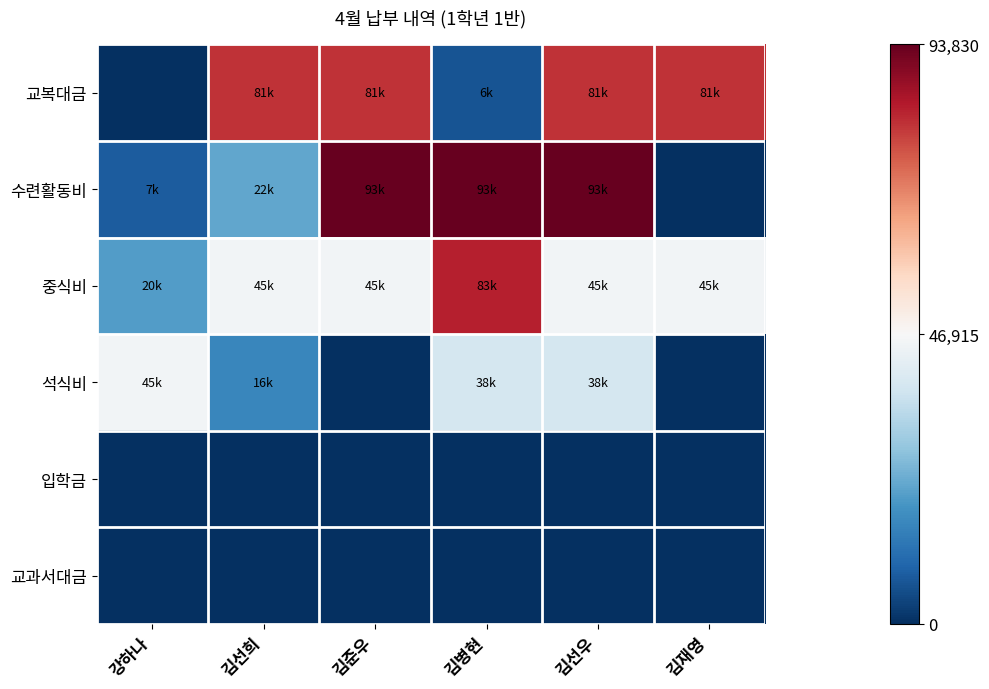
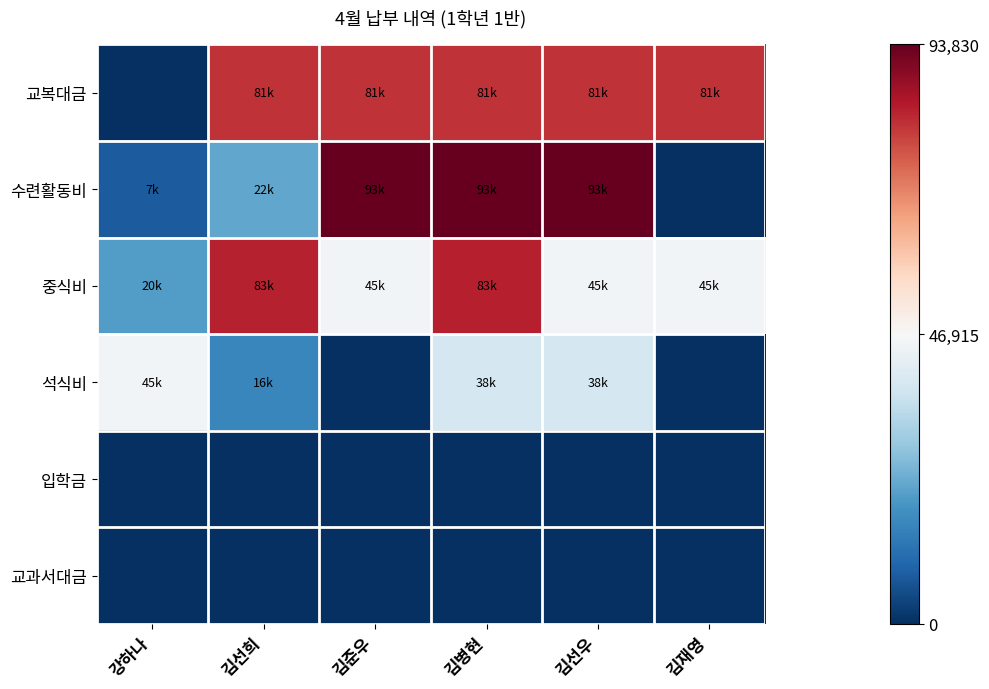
  {
    "교복대금": {
      "김선희": "81k",
      "김준우": "81k",
-     "김병현": "6k",
+     "김병현": "81k",
      "김선우": "81k",
      "김재영": "81k"
    },
    "수련활동비": {
      "강하나": "7k",
      "김선희": "22k",
      "김준우": "93k",
      "김병현": "93k",
      "김선우": "93k"
    },
    "중식비": {
      "강하나": "20k",
-     "김선희": "45k",
+     "김선희": "83k",
      "김준우": "45k",
      "김병현": "83k",
      "김선우": "45k",
      "김재영": "45k"
    },
    "석식비": {
      "강하나": "45k",
      "김선희": "16k",
      "김병현": "38k",
      "김선우": "38k"
    }
  }
